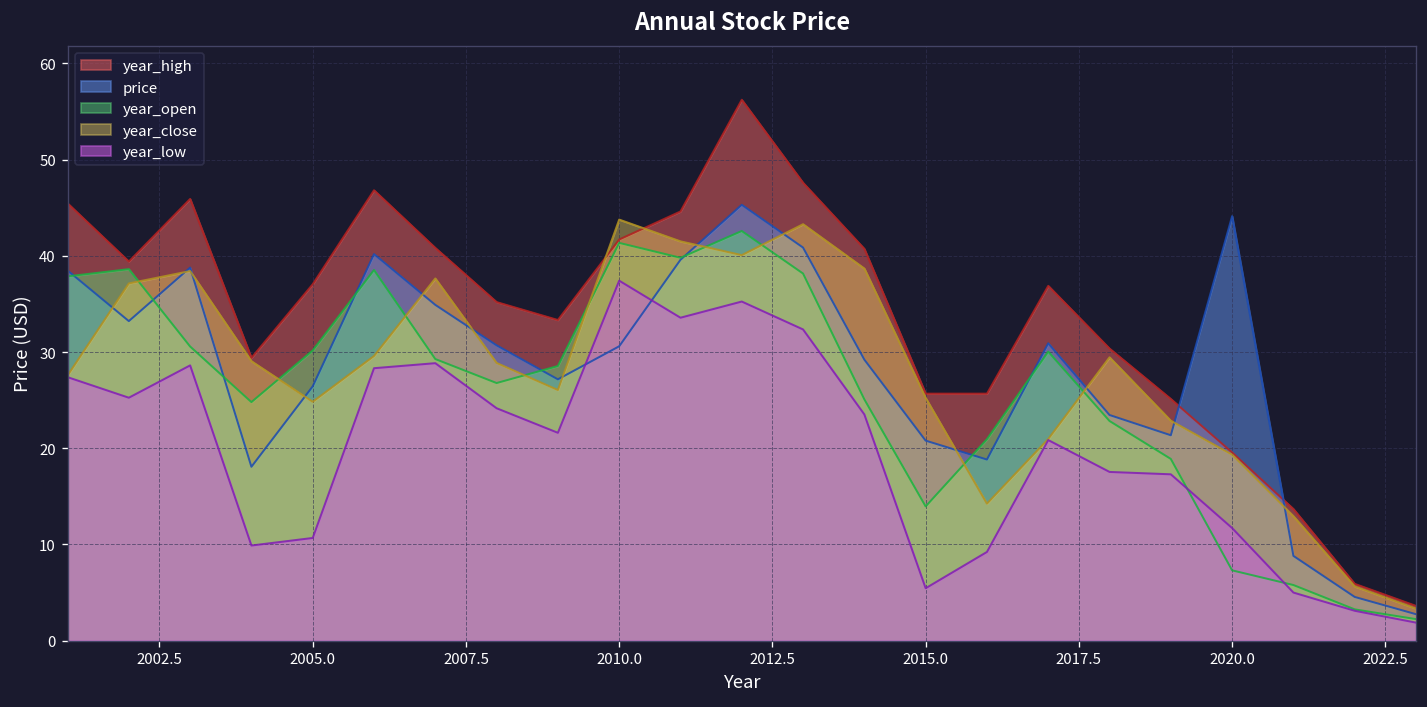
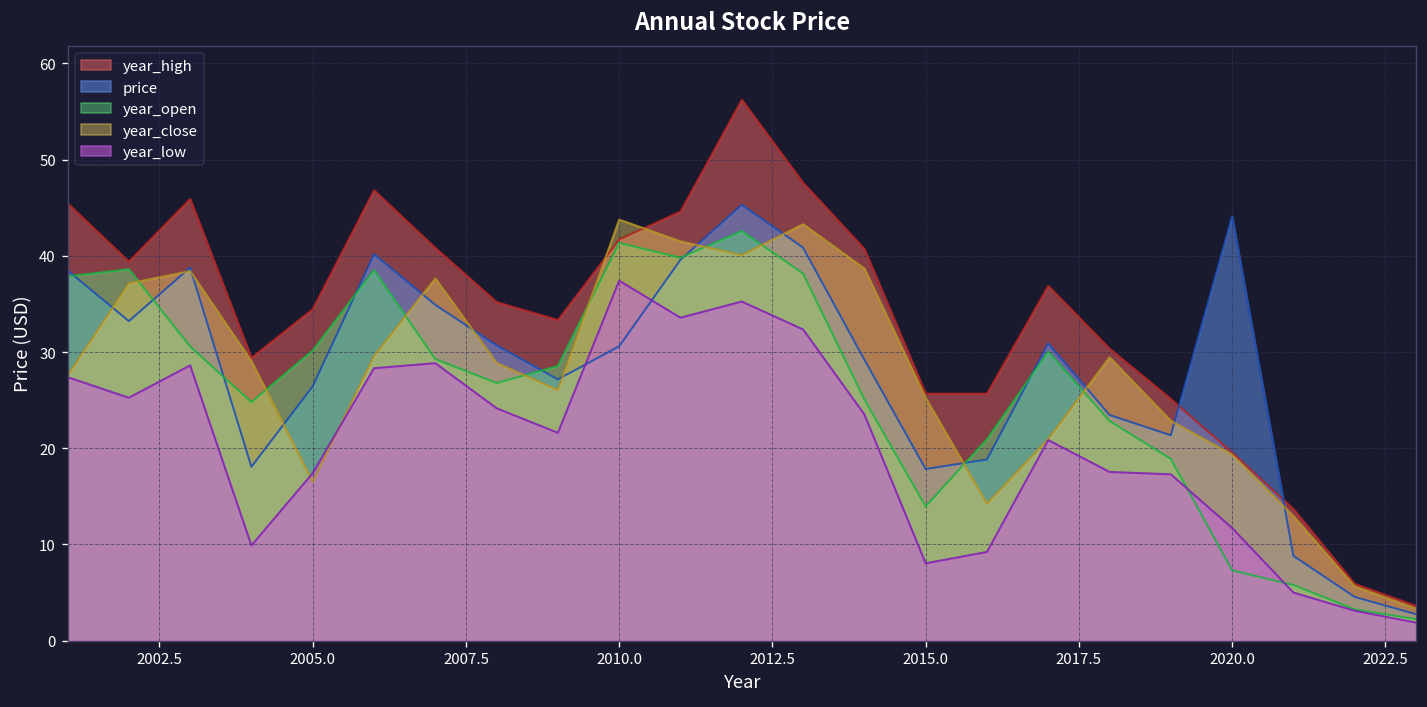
  {
    "year_high": {
-     "2005.0": 37,
+     "2005.0": 34,
      "2010.0": 42,
      "2015.0": 26
    },
    "price": {
      "2005.0": 26,
      "2010.0": 31,
-     "2015.0": 21,
+     "2015.0": 18,
      "2020.0": 44
    },
    "year_open": {
      "2005.0": 30,
      "2010.0": 41,
      "2015.0": 14,
      "2020.0": 7
    },
    "year_close": {
-     "2005.0": 25,
+     "2005.0": 17,
      "2010.0": 44,
      "2015.0": 25
    },
    "year_low": {
-     "2005.0": 11,
+     "2005.0": 17,
      "2010.0": 37,
-     "2015.0": 5,
+     "2015.0": 8,
      "2020.0": 12
    }
  }
